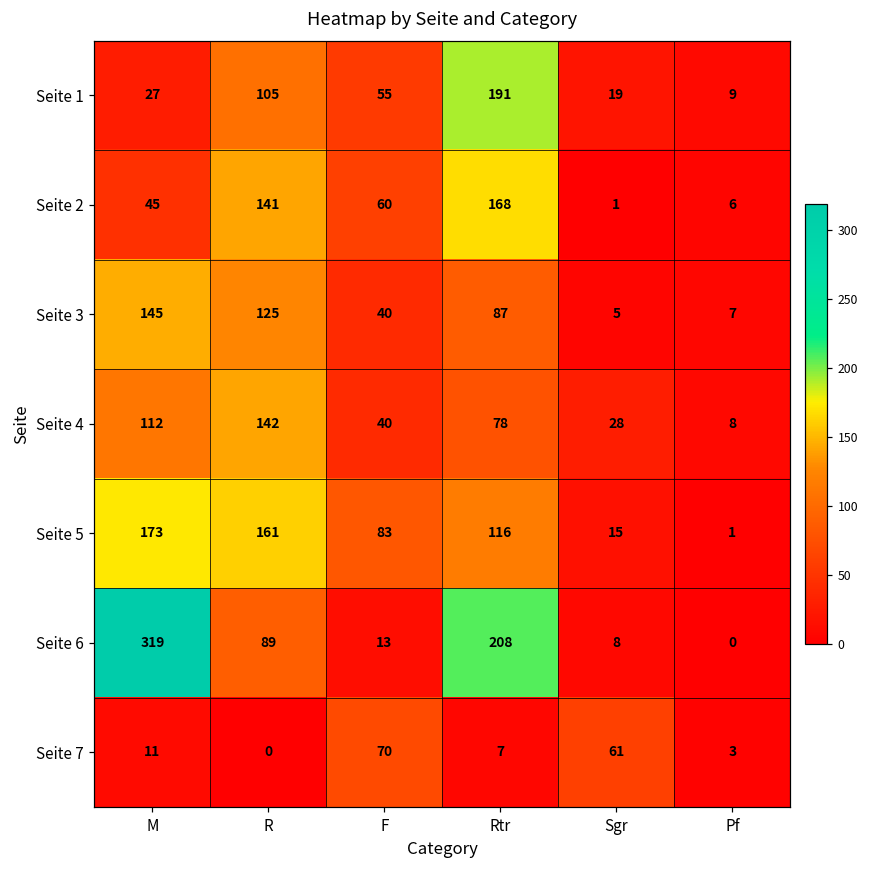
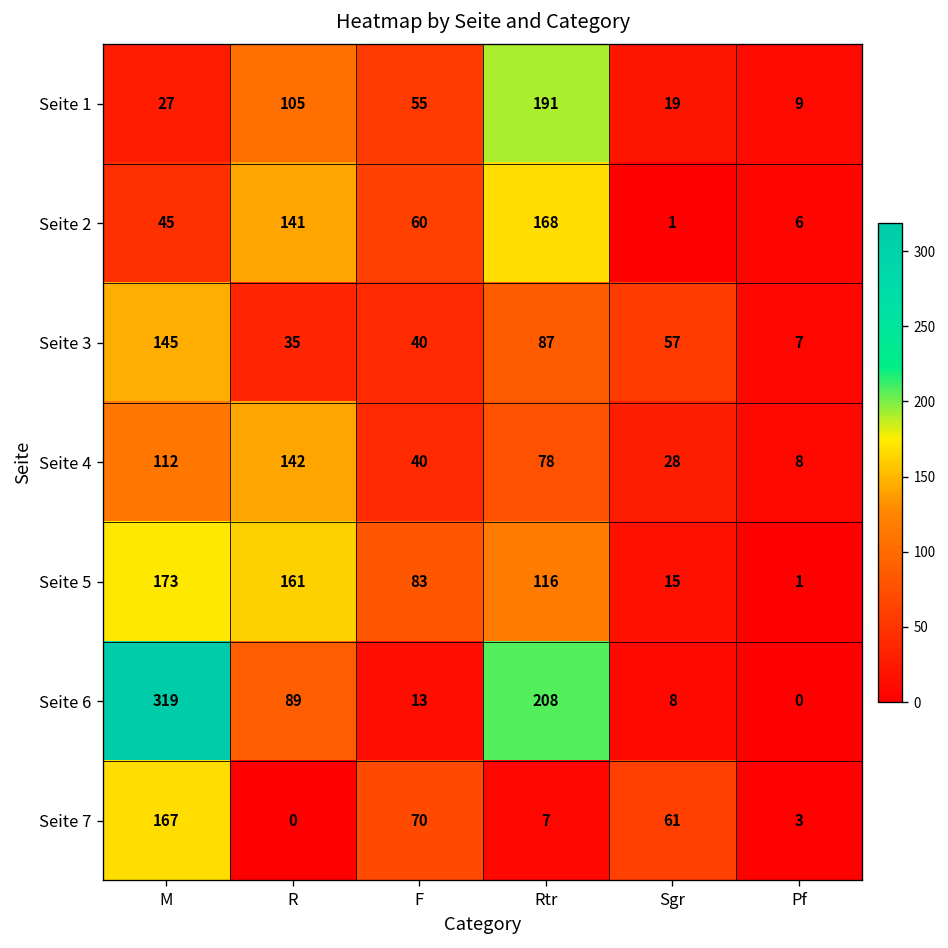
  {
    "Seite 1": {
      "M": 27,
      "R": 105,
      "F": 55,
      "Rtr": 191,
      "Sgr": 19,
      "Pf": 9
    },
    "Seite 2": {
      "M": 45,
      "R": 141,
      "F": 60,
      "Rtr": 168,
      "Sgr": 1,
      "Pf": 6
    },
    "Seite 3": {
      "M": 145,
-     "R": 125,
+     "R": 35,
      "F": 40,
      "Rtr": 87,
-     "Sgr": 5,
+     "Sgr": 57,
      "Pf": 7
    },
    "Seite 4": {
      "M": 112,
      "R": 142,
      "F": 40,
      "Rtr": 78,
      "Sgr": 28,
      "Pf": 8
    },
    "Seite 5": {
      "M": 173,
      "R": 161,
      "F": 83,
      "Rtr": 116,
      "Sgr": 15,
      "Pf": 1
    },
    "Seite 6": {
      "M": 319,
      "R": 89,
      "F": 13,
      "Rtr": 208,
      "Sgr": 8,
      "Pf": 0
    },
    "Seite 7": {
-     "M": 11,
+     "M": 167,
      "R": 0,
      "F": 70,
      "Rtr": 7,
      "Sgr": 61,
      "Pf": 3
    }
  }
